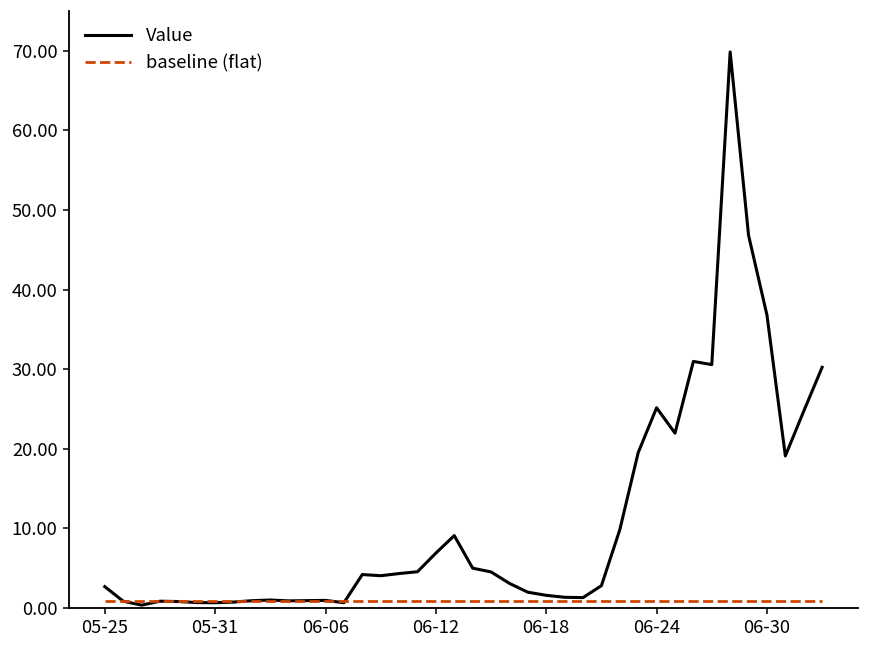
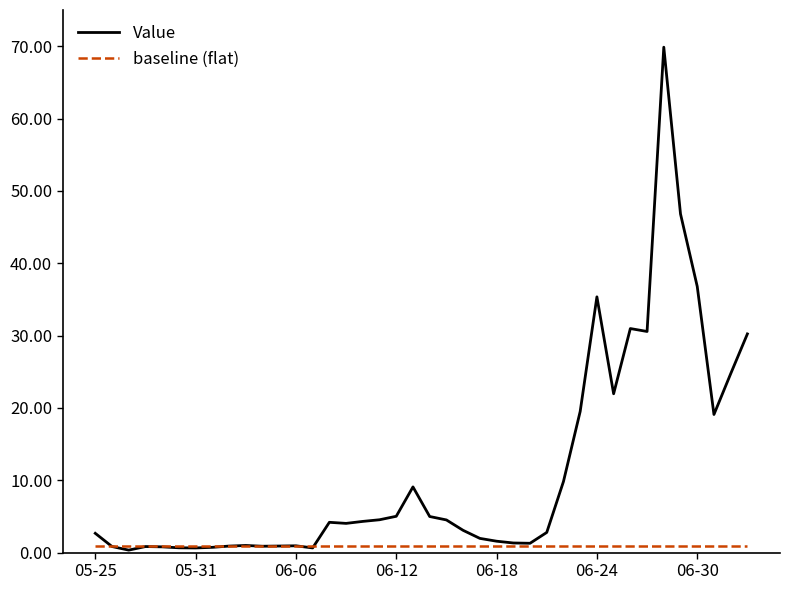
  {
    "Value": {
      "05-25": 3,
-     "06-12": 7,
+     "06-12": 5,
      "06-18": 2,
-     "06-24": 25,
+     "06-24": 35,
      "06-30": 37
    },
    "baseline (flat)": {
      "05-25": 1,
      "06-12": 1,
      "06-18": 1,
      "06-24": 1,
      "06-30": 1
    }
  }
